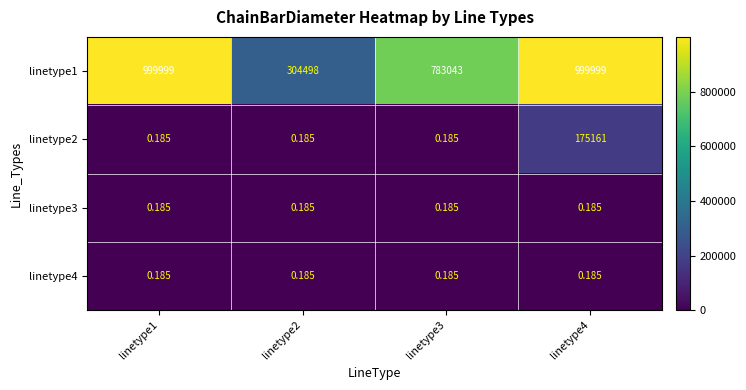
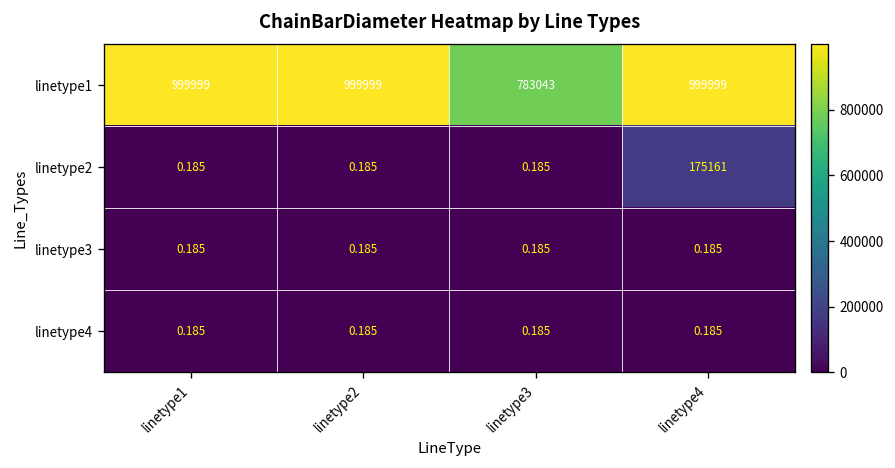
  {
    "linetype1": {
      "linetype1": 999999,
-     "linetype2": 304498,
+     "linetype2": 999999,
      "linetype3": 783043,
      "linetype4": 999999
    },
    "linetype2": {
      "linetype1": 0.185,
      "linetype2": 0.185,
      "linetype3": 0.185,
      "linetype4": 175161
    },
    "linetype3": {
      "linetype1": 0.185,
      "linetype2": 0.185,
      "linetype3": 0.185,
      "linetype4": 0.185
    },
    "linetype4": {
      "linetype1": 0.185,
      "linetype2": 0.185,
      "linetype3": 0.185,
      "linetype4": 0.185
    }
  }
